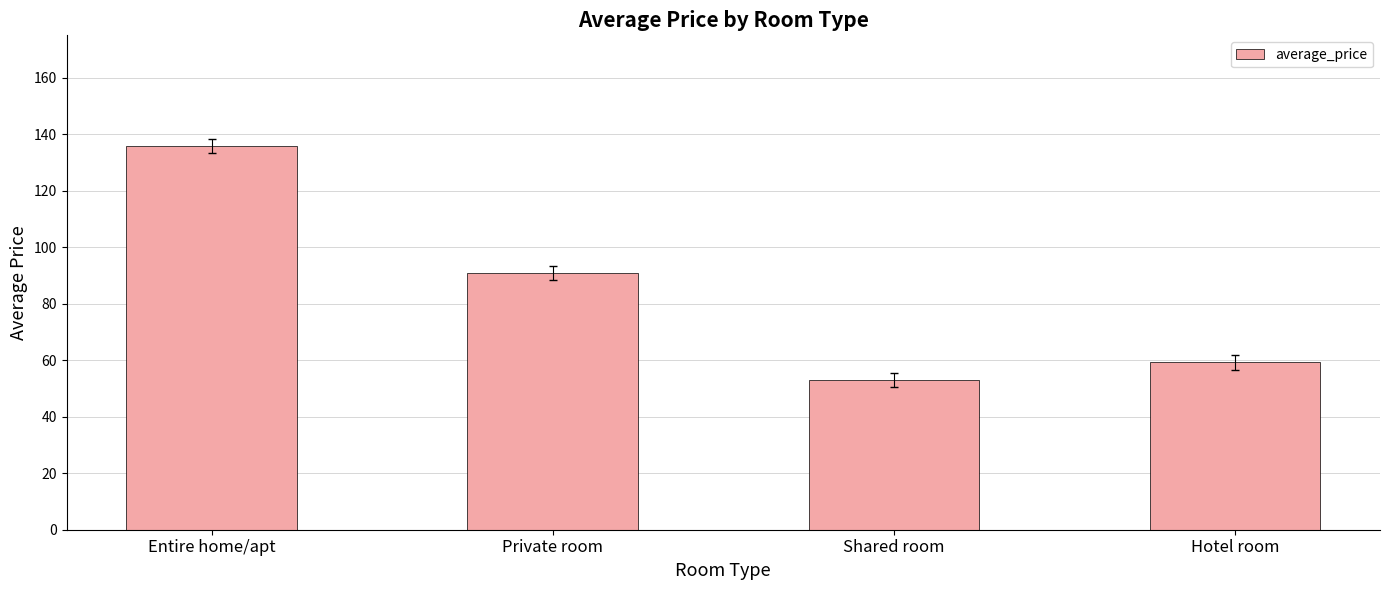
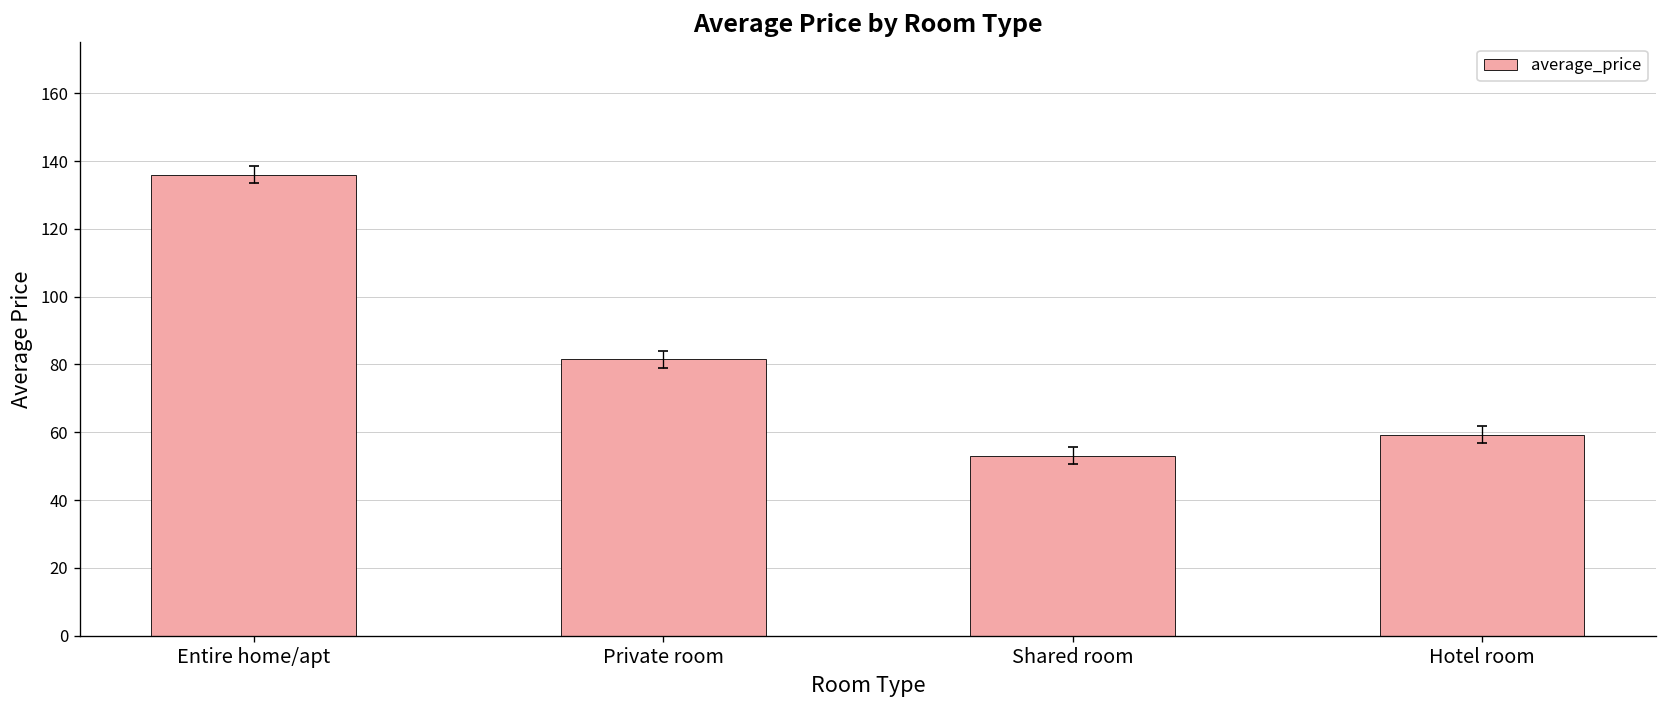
  {
    "average_price": {
      "Entire home/apt": 136,
-     "Private room": 91,
+     "Private room": 82,
      "Shared room": 53,
      "Hotel room": 59
    }
  }
